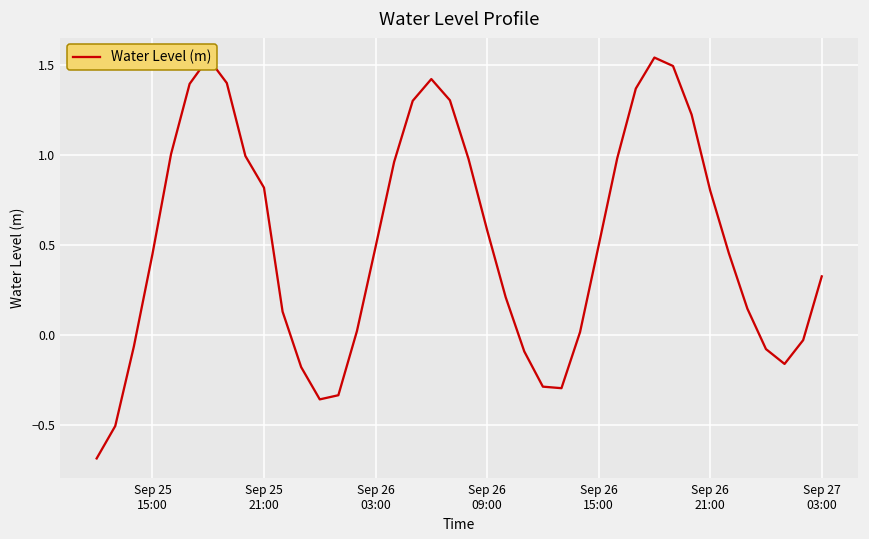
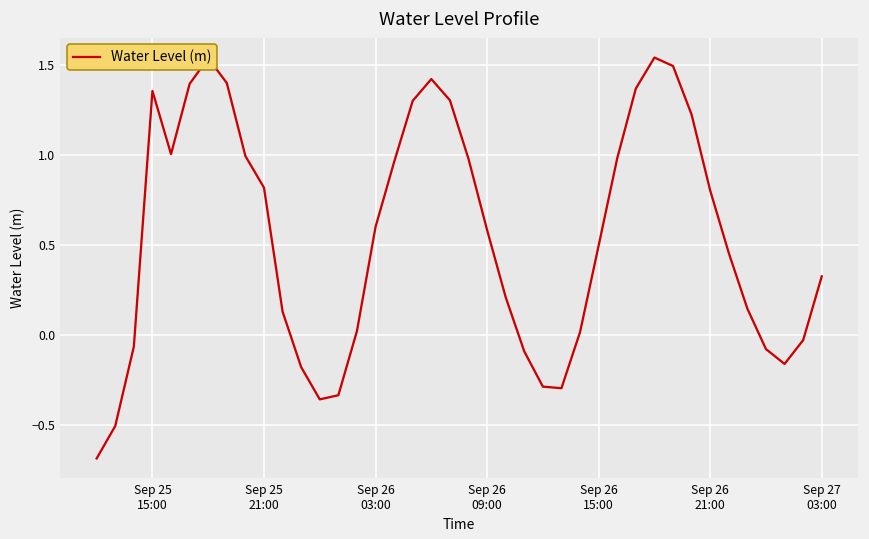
  {
-   "Sep 25 15:00": 0.45,
+   "Sep 25 15:00": 1.36,
    "Sep 25 21:00": 0.82,
-   "Sep 26 03:00": 0.49,
+   "Sep 26 03:00": 0.60,
    "Sep 26 09:00": 0.58,
    "Sep 26 15:00": 0.50,
    "Sep 26 21:00": 0.80,
    "Sep 27 03:00": 0.33
  }
